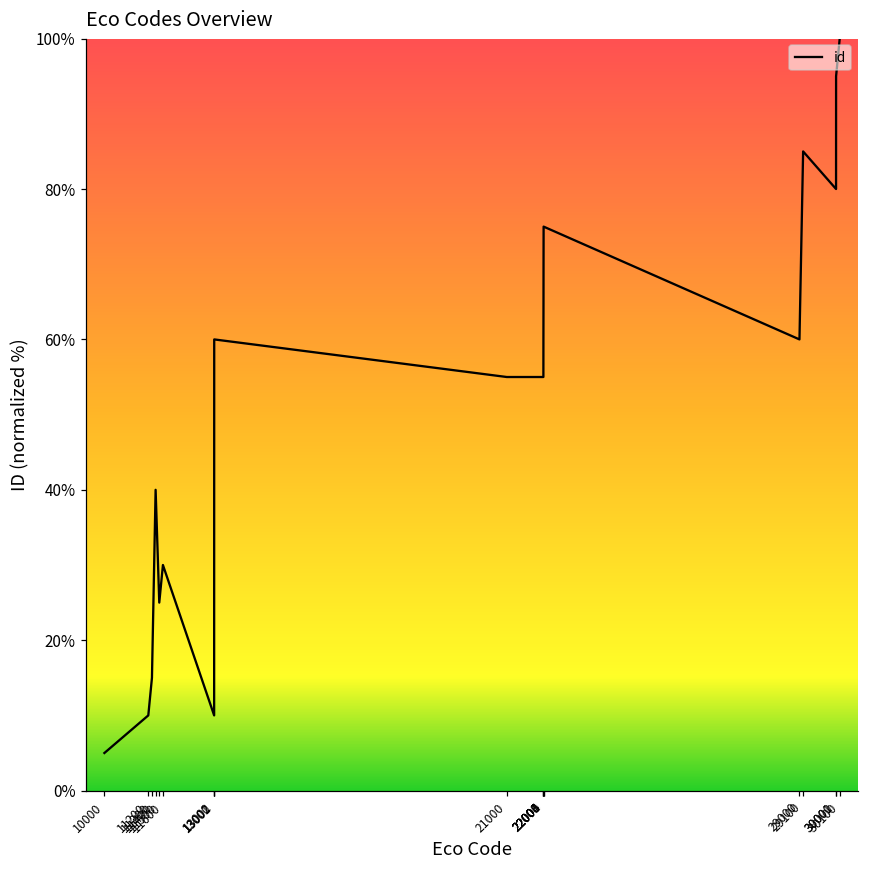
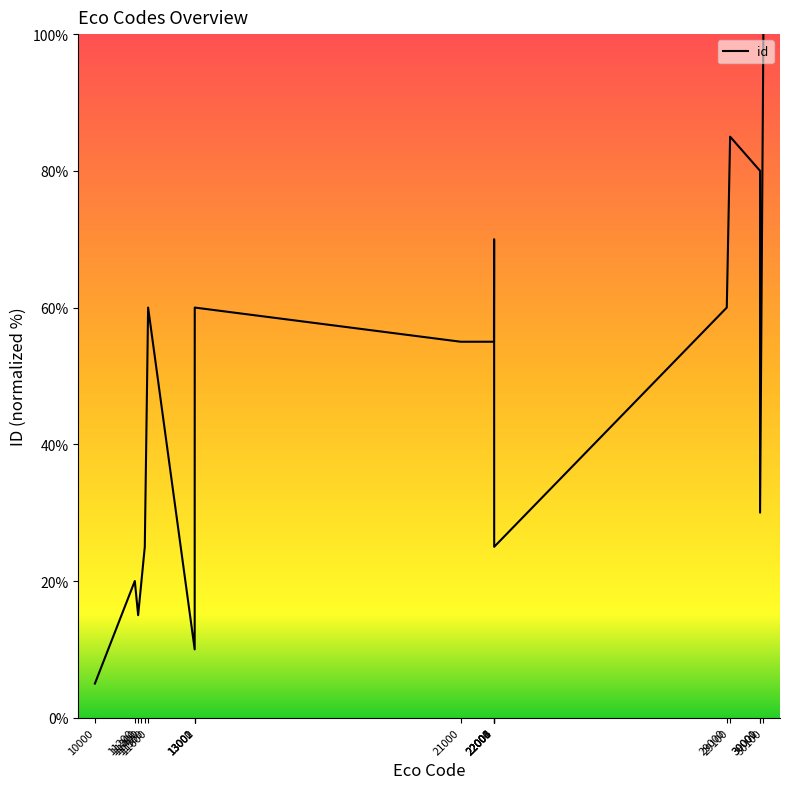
  {
    "10000": "5%",
-   "11200": "10%",
+   "11200": "20%",
    "11300": "15%",
-   "11400": "40%",
+   "11400": "20%",
    "11500": "25%",
-   "11600": "30%",
+   "11600": "60%",
    "13000": "10%",
    "13001": "40%",
    "13002": "60%",
    "21000": "55%",
    "22000": "55%",
    "22001": "60%",
    "22003": "65%",
    "22004": "70%",
-   "22006": "75%",
+   "22006": "25%",
    "29000": "60%",
    "29100": "85%",
    "30000": "80%",
-   "30001": "95%",
+   "30001": "30%",
    "30100": "100%"
  }
